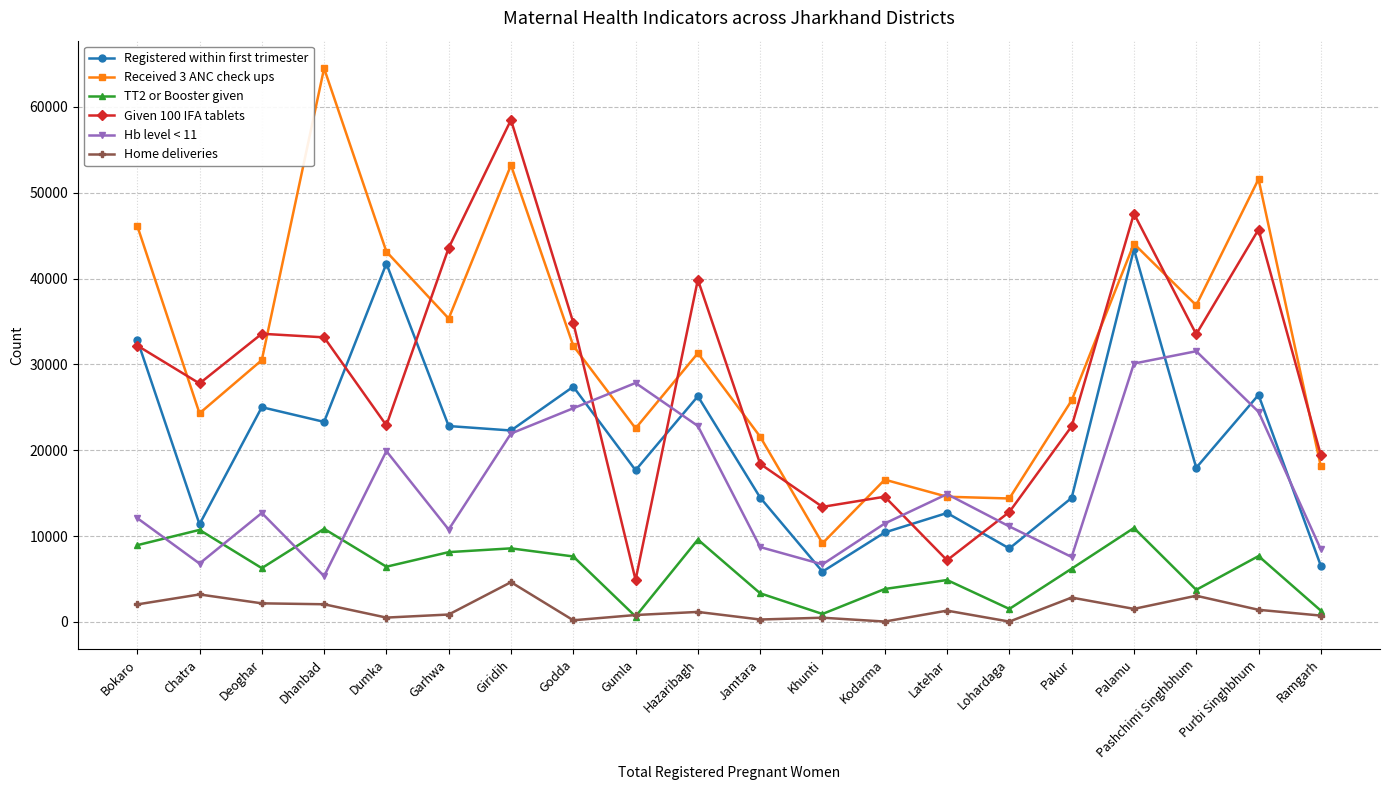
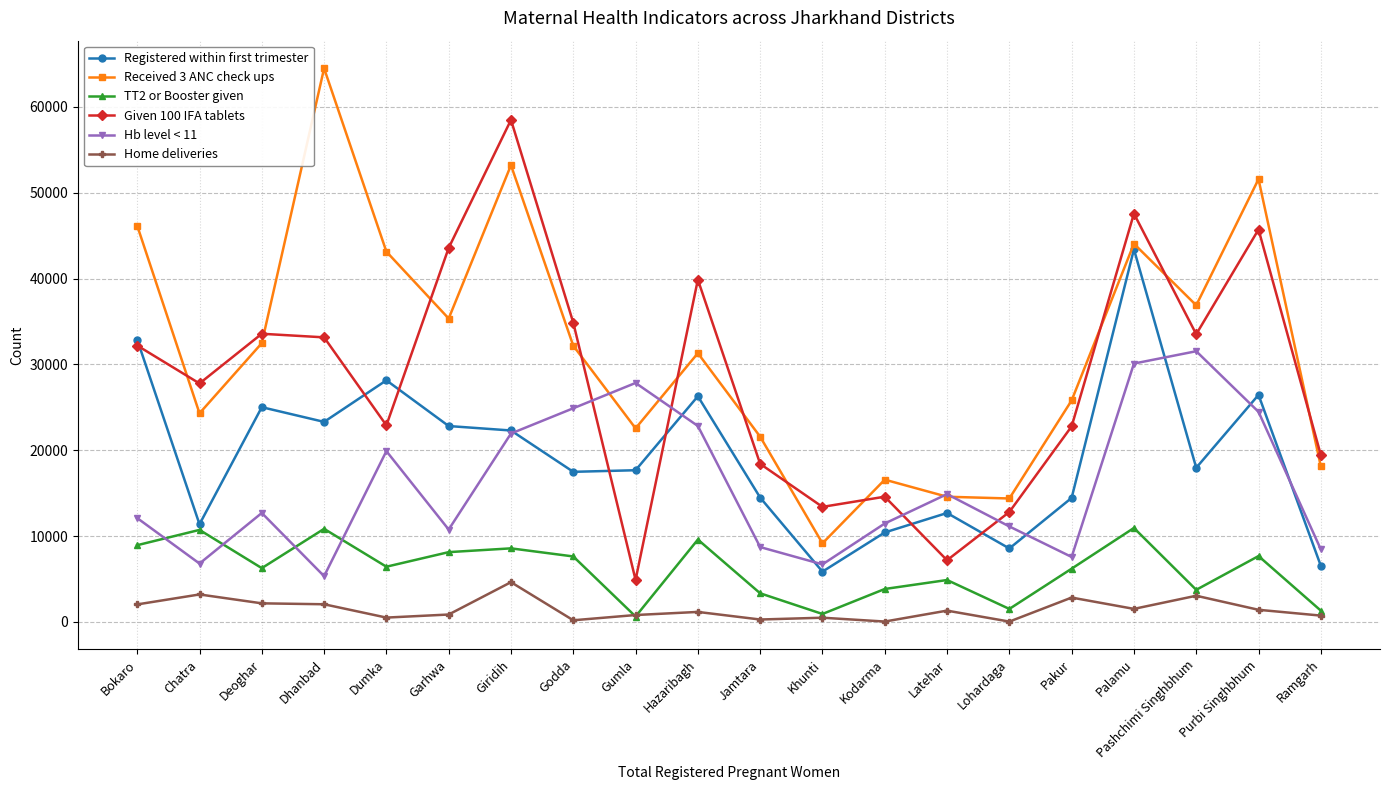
  {
    "Registered within first trimester": {
      "Bokaro": 33000,
      "Chatra": 11000,
      "Deoghar": 25000,
      "Dhanbad": 23000,
-     "Dumka": 42000,
+     "Dumka": 28000,
      "Garhwa": 23000,
      "Giridih": 22000,
-     "Godda": 27000,
+     "Godda": 17000,
      "Gumla": 18000,
      "Hazaribagh": 26000,
      "Jamtara": 14000,
      "Khunti": 6000,
      "Kodarma": 10000,
      "Latehar": 13000,
      "Lohardaga": 9000,
      "Pakur": 14000,
      "Palamu": 43000,
      "Pashchimi Singhbhum": 18000,
      "Purbi Singhbhum": 26000,
      "Ramgarh": 7000
    },
    "Received 3 ANC check ups": {
      "Bokaro": 46000,
      "Chatra": 24000,
-     "Deoghar": 31000,
+     "Deoghar": 32000,
      "Dhanbad": 65000,
      "Dumka": 43000,
      "Garhwa": 35000,
      "Giridih": 53000,
      "Godda": 32000,
      "Gumla": 23000,
      "Hazaribagh": 31000,
      "Jamtara": 22000,
      "Khunti": 9000,
      "Kodarma": 17000,
      "Latehar": 15000,
      "Lohardaga": 14000,
      "Pakur": 26000,
      "Palamu": 44000,
      "Pashchimi Singhbhum": 37000,
      "Purbi Singhbhum": 52000,
      "Ramgarh": 18000
    },
    "TT2 or Booster given": {
      "Bokaro": 9000,
      "Chatra": 11000,
      "Deoghar": 6000,
      "Dhanbad": 11000,
      "Dumka": 6000,
      "Garhwa": 8000,
      "Giridih": 9000,
      "Godda": 8000,
      "Hazaribagh": 10000,
      "Jamtara": 3000,
      "Khunti": 1000,
      "Kodarma": 4000,
      "Latehar": 5000,
      "Lohardaga": 2000,
      "Pakur": 6000,
      "Palamu": 11000,
      "Pashchimi Singhbhum": 4000,
      "Purbi Singhbhum": 8000,
      "Ramgarh": 1000
    },
    "Given 100 IFA tablets": {
      "Bokaro": 32000,
      "Chatra": 28000,
      "Deoghar": 34000,
      "Dhanbad": 33000,
      "Dumka": 23000,
      "Garhwa": 44000,
      "Giridih": 58000,
      "Godda": 35000,
      "Gumla": 5000,
      "Hazaribagh": 40000,
      "Jamtara": 18000,
      "Khunti": 13000,
      "Kodarma": 15000,
      "Latehar": 7000,
      "Lohardaga": 13000,
      "Pakur": 23000,
      "Palamu": 48000,
      "Pashchimi Singhbhum": 34000,
      "Purbi Singhbhum": 46000,
      "Ramgarh": 19000
    },
    "Hb level < 11": {
      "Bokaro": 12000,
      "Chatra": 7000,
      "Deoghar": 13000,
      "Dhanbad": 5000,
      "Dumka": 20000,
      "Garhwa": 11000,
      "Giridih": 22000,
      "Godda": 25000,
      "Gumla": 28000,
      "Hazaribagh": 23000,
      "Jamtara": 9000,
      "Khunti": 7000,
      "Kodarma": 11000,
      "Latehar": 15000,
      "Lohardaga": 11000,
      "Pakur": 8000,
      "Palamu": 30000,
      "Pashchimi Singhbhum": 32000,
      "Purbi Singhbhum": 24000,
      "Ramgarh": 8000
    },
    "Home deliveries": {
      "Bokaro": 2000,
      "Chatra": 3000,
      "Deoghar": 2000,
      "Dhanbad": 2000,
      "Dumka": 1000,
      "Garhwa": 1000,
      "Giridih": 5000,
      "Godda": 0,
      "Hazaribagh": 1000,
      "Jamtara": 0,
      "Khunti": 0,
      "Kodarma": 0,
      "Latehar": 1000,
      "Lohardaga": 0,
      "Pakur": 3000,
      "Palamu": 2000,
      "Pashchimi Singhbhum": 3000,
      "Purbi Singhbhum": 1000,
      "Ramgarh": 1000
    }
  }
